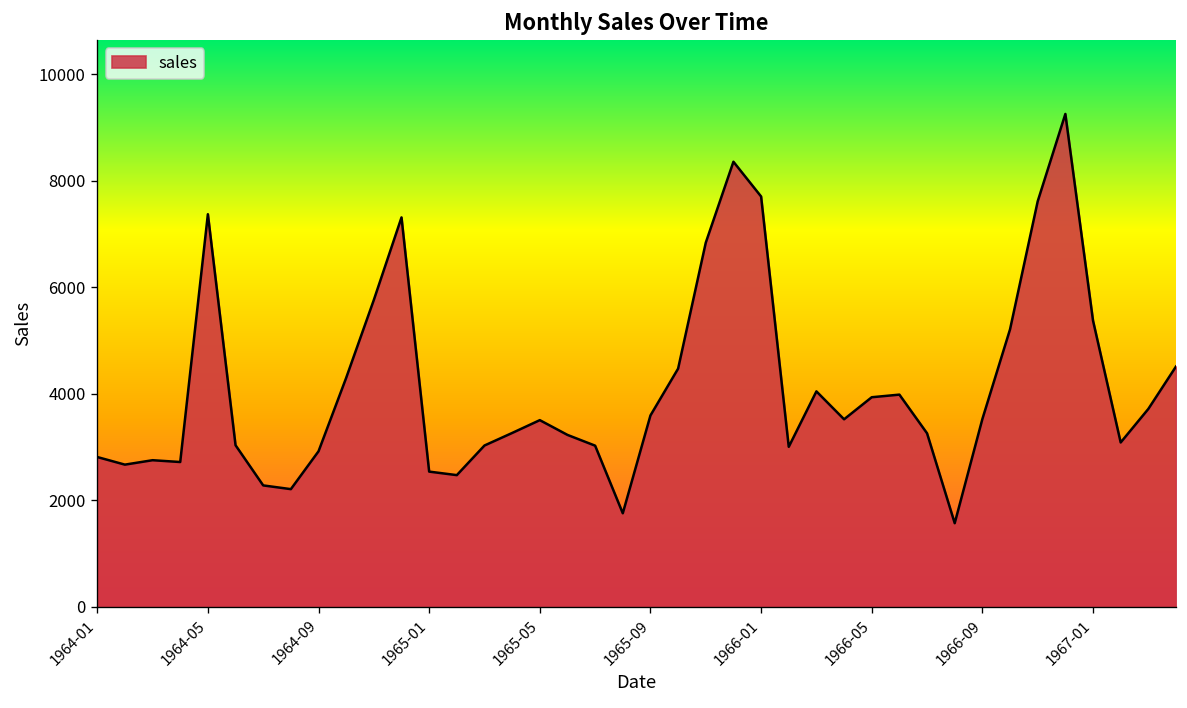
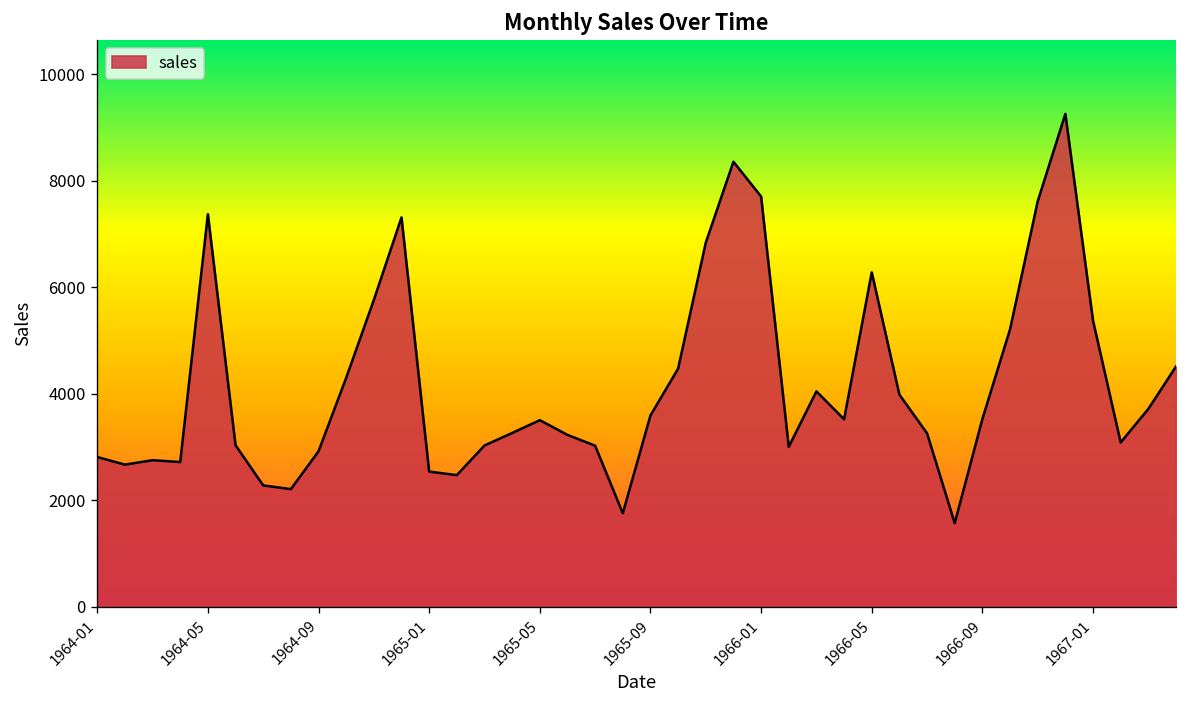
  {
    "1964-01": 2800,
    "1964-05": 7400,
    "1964-09": 2900,
    "1965-01": 2500,
    "1965-05": 3500,
    "1965-09": 3600,
    "1966-01": 7700,
-   "1966-05": 3900,
+   "1966-05": 6300,
    "1966-09": 3500,
    "1967-01": 5400
  }
